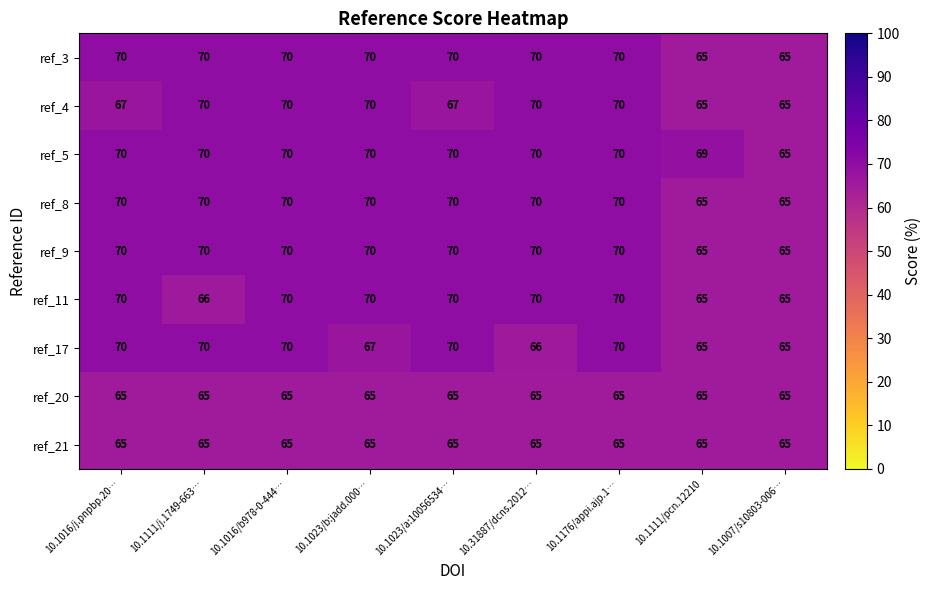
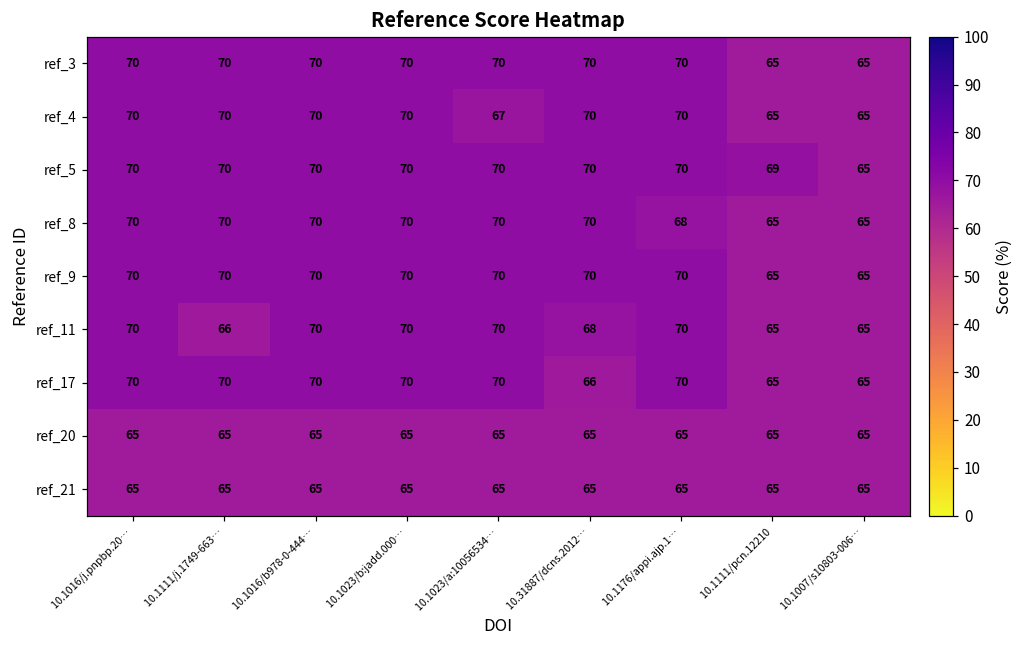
  {
    "ref_3": {
      "10.1016/j.pnpbp.20…": 70,
      "10.1111/j.1749-663…": 70,
      "10.1016/b978-0-444…": 70,
      "10.1023/b:jadd.000…": 70,
      "10.1023/a:10056534…": 70,
      "10.31887/dcns.2012…": 70,
      "10.1176/appi.ajp.1…": 70,
      "10.1111/pcn.12210": 65,
      "10.1007/s10803-006…": 65
    },
    "ref_4": {
-     "10.1016/j.pnpbp.20…": 67,
+     "10.1016/j.pnpbp.20…": 70,
      "10.1111/j.1749-663…": 70,
      "10.1016/b978-0-444…": 70,
      "10.1023/b:jadd.000…": 70,
      "10.1023/a:10056534…": 67,
      "10.31887/dcns.2012…": 70,
      "10.1176/appi.ajp.1…": 70,
      "10.1111/pcn.12210": 65,
      "10.1007/s10803-006…": 65
    },
    "ref_5": {
      "10.1016/j.pnpbp.20…": 70,
      "10.1111/j.1749-663…": 70,
      "10.1016/b978-0-444…": 70,
      "10.1023/b:jadd.000…": 70,
      "10.1023/a:10056534…": 70,
      "10.31887/dcns.2012…": 70,
      "10.1176/appi.ajp.1…": 70,
      "10.1111/pcn.12210": 69,
      "10.1007/s10803-006…": 65
    },
    "ref_8": {
      "10.1016/j.pnpbp.20…": 70,
      "10.1111/j.1749-663…": 70,
      "10.1016/b978-0-444…": 70,
      "10.1023/b:jadd.000…": 70,
      "10.1023/a:10056534…": 70,
      "10.31887/dcns.2012…": 70,
-     "10.1176/appi.ajp.1…": 70,
+     "10.1176/appi.ajp.1…": 68,
      "10.1111/pcn.12210": 65,
      "10.1007/s10803-006…": 65
    },
    "ref_9": {
      "10.1016/j.pnpbp.20…": 70,
      "10.1111/j.1749-663…": 70,
      "10.1016/b978-0-444…": 70,
      "10.1023/b:jadd.000…": 70,
      "10.1023/a:10056534…": 70,
      "10.31887/dcns.2012…": 70,
      "10.1176/appi.ajp.1…": 70,
      "10.1111/pcn.12210": 65,
      "10.1007/s10803-006…": 65
    },
    "ref_11": {
      "10.1016/j.pnpbp.20…": 70,
      "10.1111/j.1749-663…": 66,
      "10.1016/b978-0-444…": 70,
      "10.1023/b:jadd.000…": 70,
      "10.1023/a:10056534…": 70,
-     "10.31887/dcns.2012…": 70,
+     "10.31887/dcns.2012…": 68,
      "10.1176/appi.ajp.1…": 70,
      "10.1111/pcn.12210": 65,
      "10.1007/s10803-006…": 65
    },
    "ref_17": {
      "10.1016/j.pnpbp.20…": 70,
      "10.1111/j.1749-663…": 70,
      "10.1016/b978-0-444…": 70,
-     "10.1023/b:jadd.000…": 67,
+     "10.1023/b:jadd.000…": 70,
      "10.1023/a:10056534…": 70,
      "10.31887/dcns.2012…": 66,
      "10.1176/appi.ajp.1…": 70,
      "10.1111/pcn.12210": 65,
      "10.1007/s10803-006…": 65
    },
    "ref_20": {
      "10.1016/j.pnpbp.20…": 65,
      "10.1111/j.1749-663…": 65,
      "10.1016/b978-0-444…": 65,
      "10.1023/b:jadd.000…": 65,
      "10.1023/a:10056534…": 65,
      "10.31887/dcns.2012…": 65,
      "10.1176/appi.ajp.1…": 65,
      "10.1111/pcn.12210": 65,
      "10.1007/s10803-006…": 65
    },
    "ref_21": {
      "10.1016/j.pnpbp.20…": 65,
      "10.1111/j.1749-663…": 65,
      "10.1016/b978-0-444…": 65,
      "10.1023/b:jadd.000…": 65,
      "10.1023/a:10056534…": 65,
      "10.31887/dcns.2012…": 65,
      "10.1176/appi.ajp.1…": 65,
      "10.1111/pcn.12210": 65,
      "10.1007/s10803-006…": 65
    }
  }
